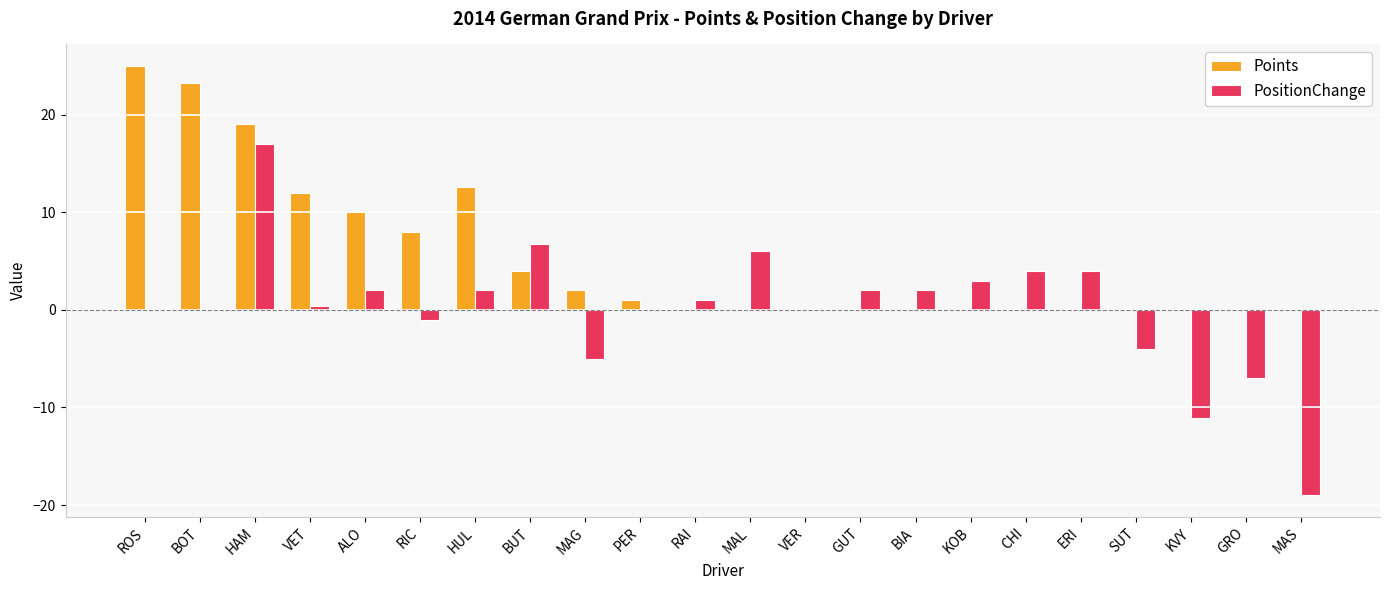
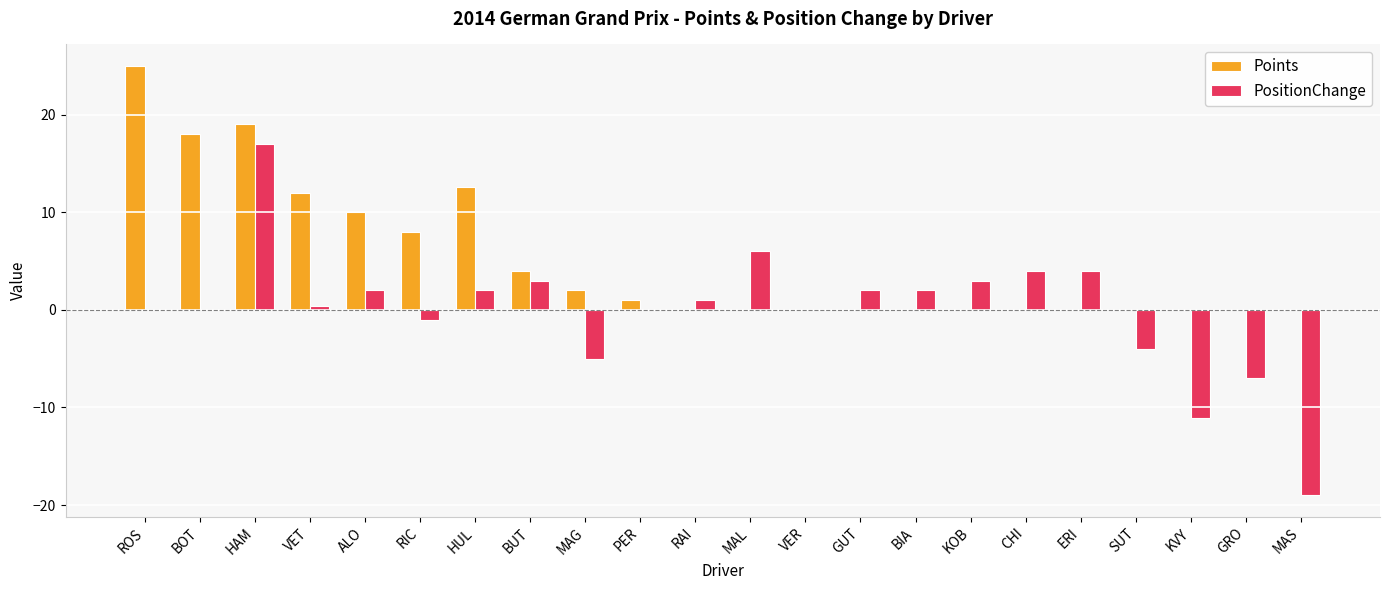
  {
    "Points": {
      "ROS": 25,
-     "BOT": 23,
+     "BOT": 18,
      "HAM": 19,
      "VET": 12,
      "ALO": 10,
      "RIC": 8,
      "HUL": 13,
      "BUT": 4,
      "MAG": 2,
      "PER": 1,
      "RAI": 0,
      "MAL": 0,
      "VER": 0,
      "GUT": 0,
      "BIA": 0,
      "KOB": 0,
      "CHI": 0,
      "ERI": 0,
      "SUT": 0,
      "KVY": 0,
      "GRO": 0,
      "MAS": 0
    },
    "PositionChange": {
      "ROS": 0,
      "BOT": 0,
      "HAM": 17,
      "VET": 0,
      "ALO": 2,
      "RIC": -1,
      "HUL": 2,
-     "BUT": 7,
+     "BUT": 3,
      "MAG": -5,
      "PER": 0,
      "RAI": 1,
      "MAL": 6,
      "VER": 0,
      "GUT": 2,
      "BIA": 2,
      "KOB": 3,
      "CHI": 4,
      "ERI": 4,
      "SUT": -4,
      "KVY": -11,
      "GRO": -7,
      "MAS": -19
    }
  }
